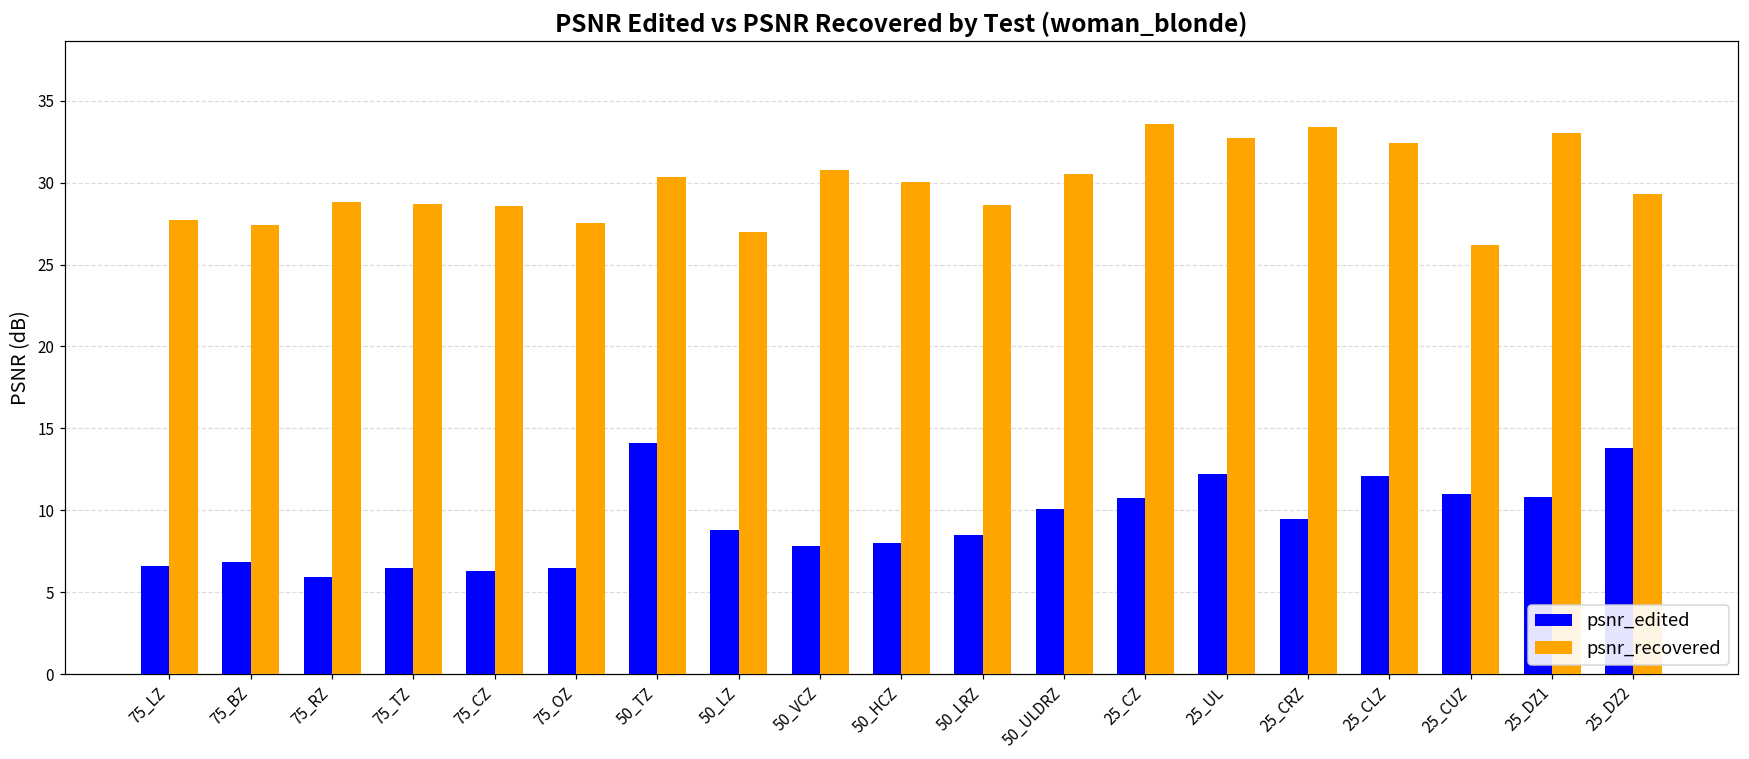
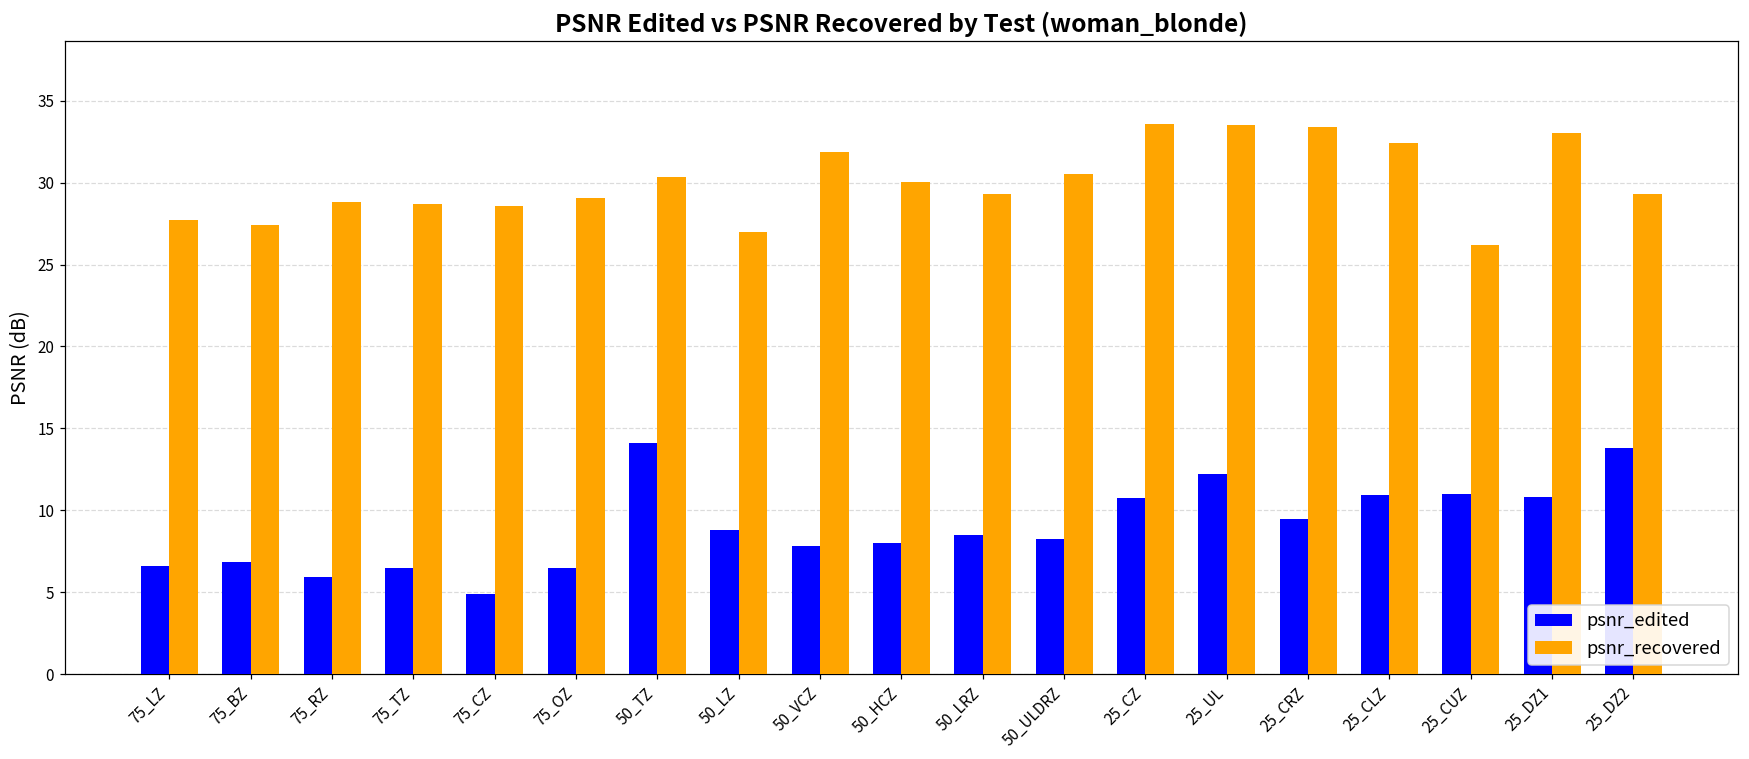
  {
    "psnr_edited": {
      "75_LZ": 6.6,
      "75_BZ": 6.8,
      "75_RZ": 5.9,
      "75_TZ": 6.5,
-     "75_CZ": 6.3,
+     "75_CZ": 4.9,
      "75_OZ": 6.5,
      "50_TZ": 14.1,
      "50_LZ": 8.8,
      "50_VCZ": 7.8,
      "50_HCZ": 8.0,
      "50_LRZ": 8.5,
-     "50_ULDRZ": 10.1,
+     "50_ULDRZ": 8.2,
      "25_CZ": 10.8,
      "25_UL": 12.2,
      "25_CRZ": 9.5,
-     "25_CLZ": 12.1,
+     "25_CLZ": 10.9,
      "25_CUZ": 11.0,
      "25_DZ1": 10.8,
      "25_DZ2": 13.8
    },
    "psnr_recovered": {
      "75_LZ": 27.7,
      "75_BZ": 27.4,
      "75_RZ": 28.8,
      "75_TZ": 28.7,
      "75_CZ": 28.6,
-     "75_OZ": 27.5,
+     "75_OZ": 29.1,
      "50_TZ": 30.3,
      "50_LZ": 27.0,
-     "50_VCZ": 30.8,
+     "50_VCZ": 31.9,
      "50_HCZ": 30.0,
-     "50_LRZ": 28.6,
+     "50_LRZ": 29.3,
      "50_ULDRZ": 30.5,
      "25_CZ": 33.6,
-     "25_UL": 32.7,
+     "25_UL": 33.5,
      "25_CRZ": 33.4,
      "25_CLZ": 32.4,
      "25_CUZ": 26.2,
      "25_DZ1": 33.0,
      "25_DZ2": 29.3
    }
  }
